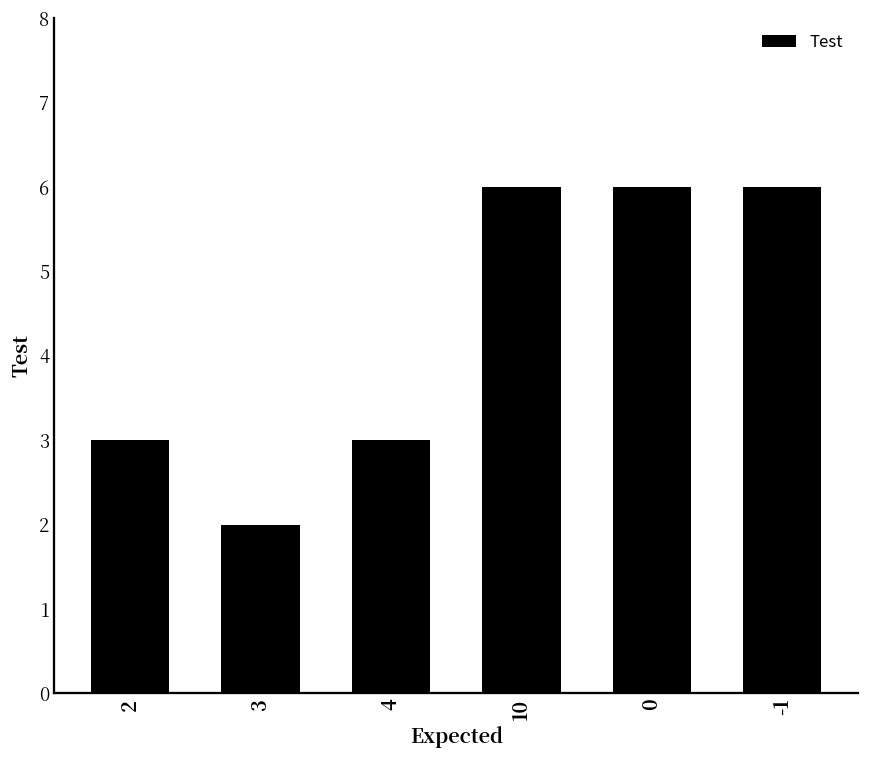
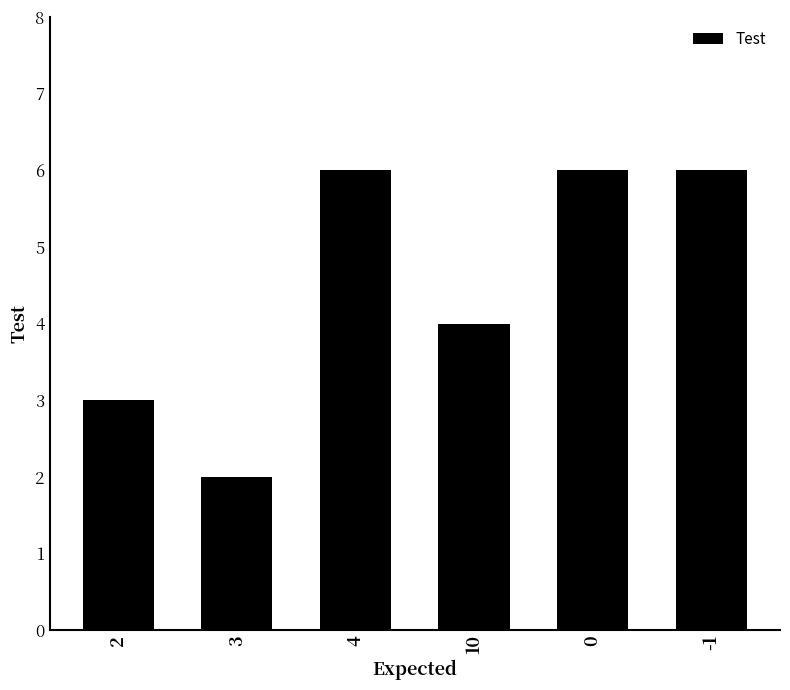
  {
    "2": 3,
    "3": 2,
-   "4": 3,
-   "10": 6,
+   "4": 6,
+   "10": 4,
    "0": 6,
    "-1": 6
  }
